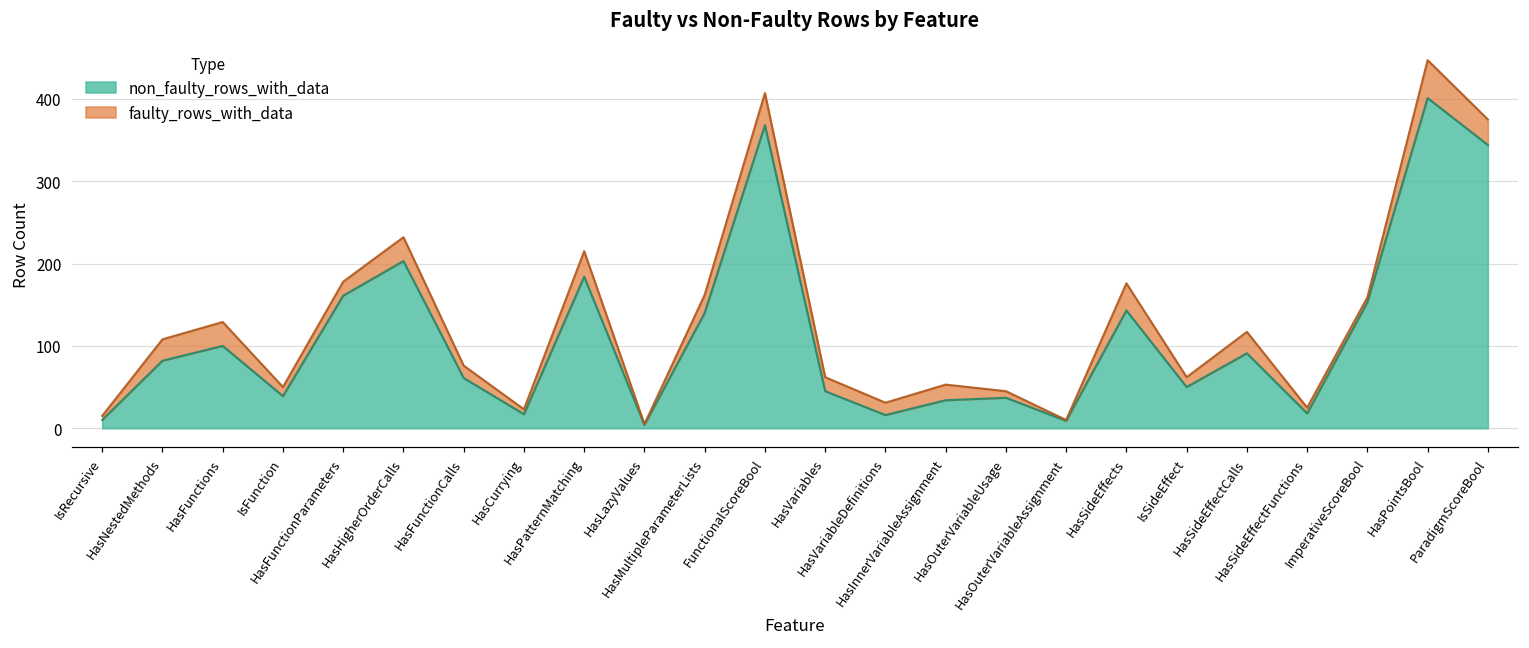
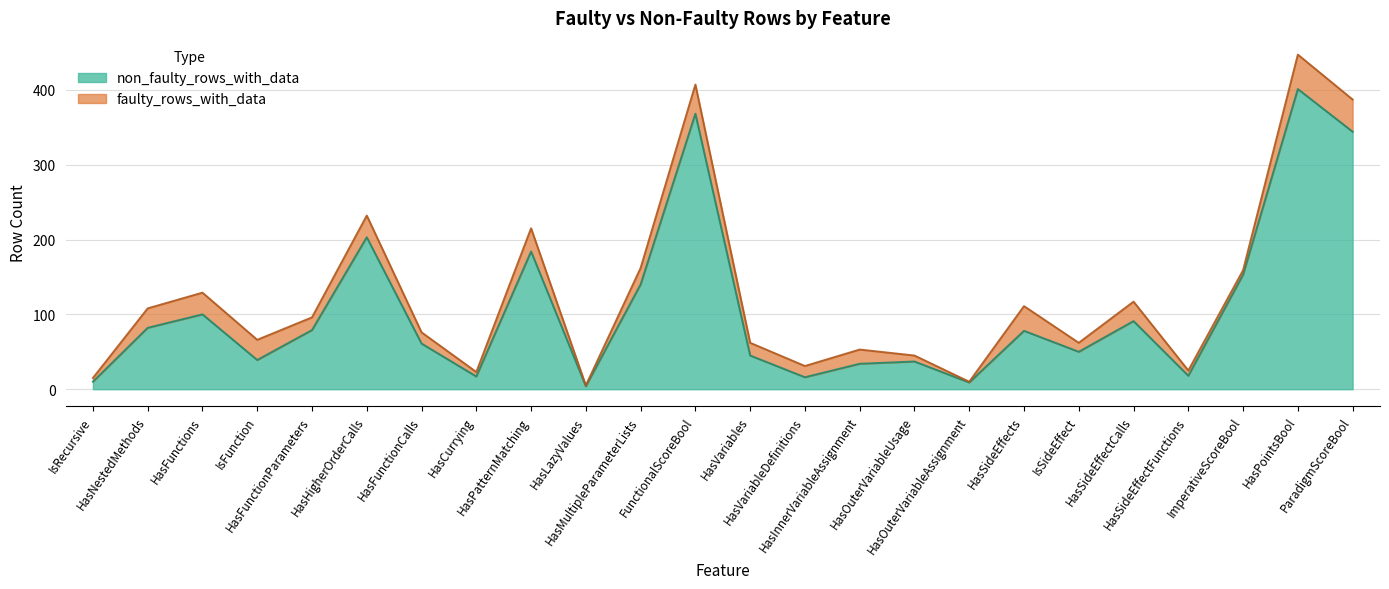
  {
    "non_faulty_rows_with_data": {
      "IsRecursive": 10,
      "HasNestedMethods": 80,
      "HasFunctions": 100,
      "IsFunction": 40,
-     "HasFunctionParameters": 160,
+     "HasFunctionParameters": 80,
      "HasHigherOrderCalls": 200,
      "HasFunctionCalls": 60,
      "HasCurrying": 20,
      "HasPatternMatching": 180,
      "HasMultipleParameterLists": 140,
      "FunctionalScoreBool": 370,
      "HasVariables": 50,
      "HasVariableDefinitions": 20,
      "HasInnerVariableAssignment": 30,
      "HasOuterVariableUsage": 40,
-     "HasSideEffects": 140,
+     "HasSideEffects": 80,
      "IsSideEffect": 50,
      "HasSideEffectCalls": 90,
      "HasSideEffectFunctions": 20,
      "ImperativeScoreBool": 150,
      "HasPointsBool": 400,
      "ParadigmScoreBool": 340
    },
    "faulty_rows_with_data": {
      "IsRecursive": 10,
      "HasNestedMethods": 30,
      "HasFunctions": 30,
-     "IsFunction": 10,
+     "IsFunction": 30,
      "HasFunctionParameters": 20,
      "HasHigherOrderCalls": 30,
      "HasFunctionCalls": 20,
      "HasCurrying": 10,
      "HasPatternMatching": 30,
      "HasMultipleParameterLists": 20,
      "FunctionalScoreBool": 40,
      "HasVariables": 20,
      "HasVariableDefinitions": 20,
      "HasInnerVariableAssignment": 20,
      "HasOuterVariableUsage": 10,
      "HasSideEffects": 30,
      "IsSideEffect": 10,
      "HasSideEffectCalls": 30,
      "HasSideEffectFunctions": 10,
      "ImperativeScoreBool": 10,
      "HasPointsBool": 50,
-     "ParadigmScoreBool": 30
+     "ParadigmScoreBool": 40
    }
  }
